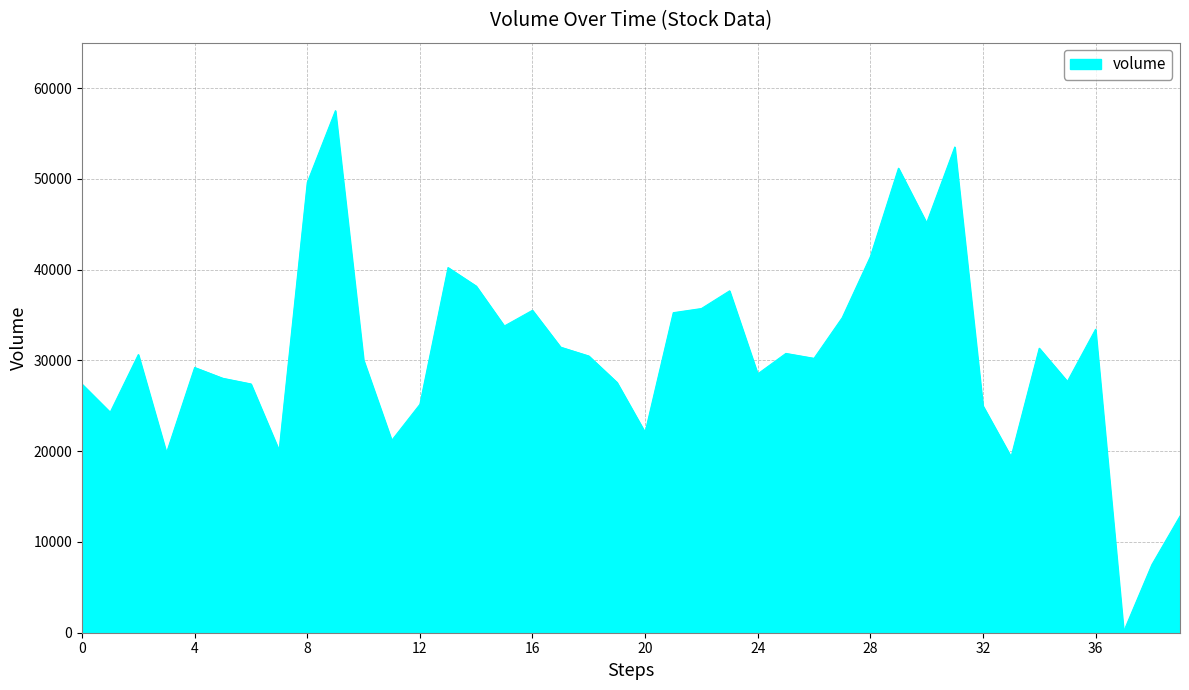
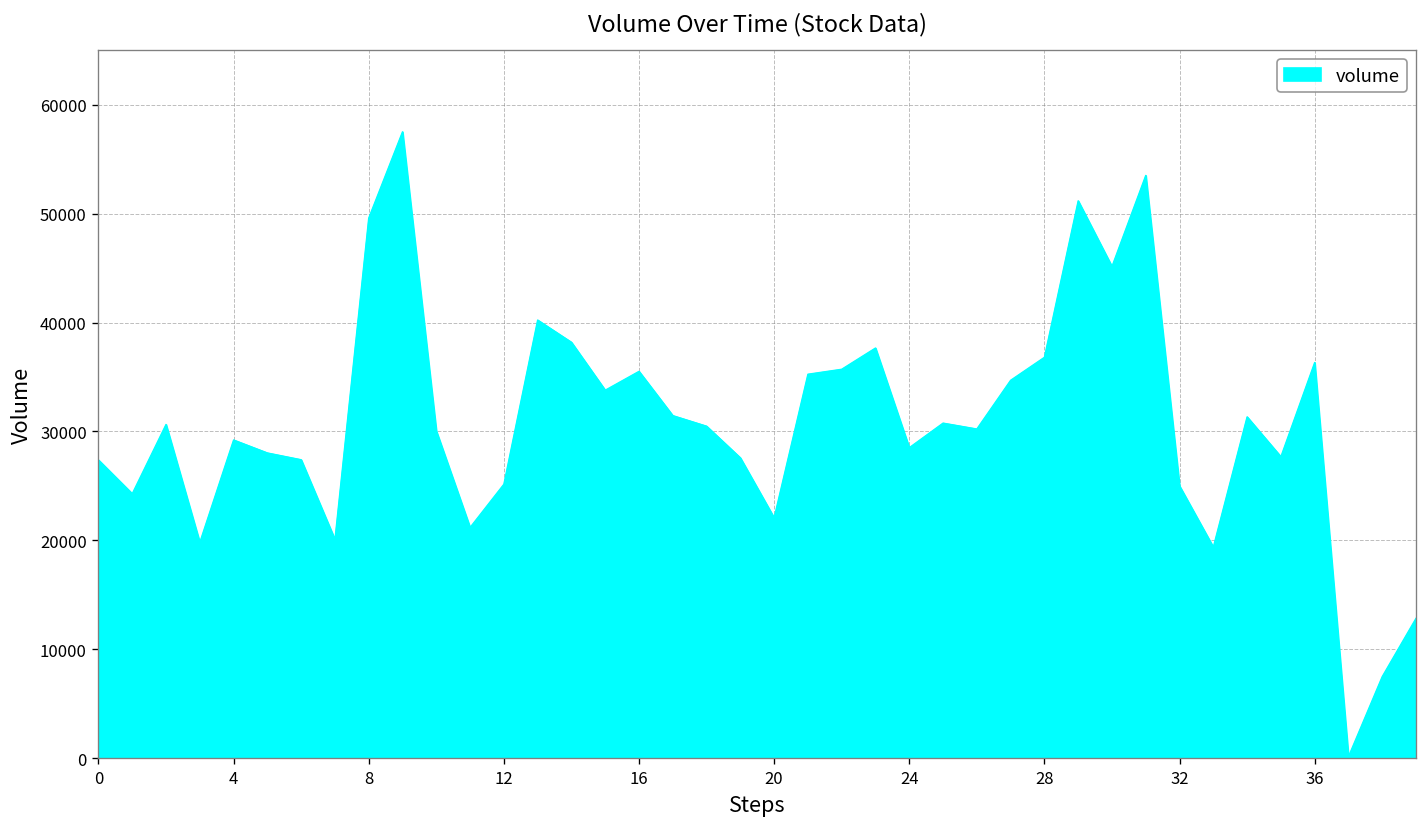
  {
    "0": 27000,
    "4": 29000,
    "8": 50000,
    "12": 25000,
    "16": 36000,
    "20": 22000,
    "24": 29000,
-   "28": 41000,
+   "28": 37000,
    "32": 25000,
-   "36": 33000
+   "36": 36000
  }
